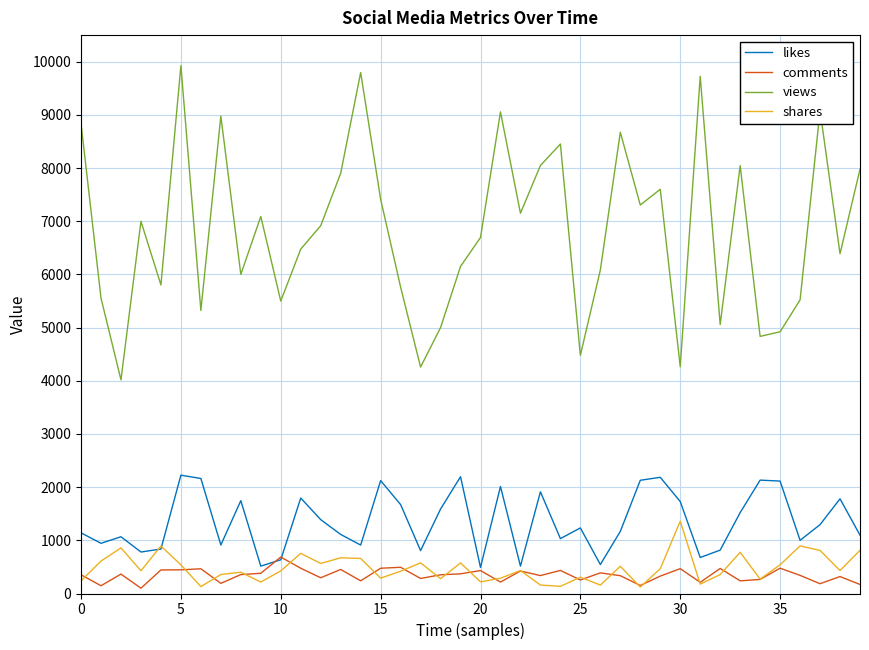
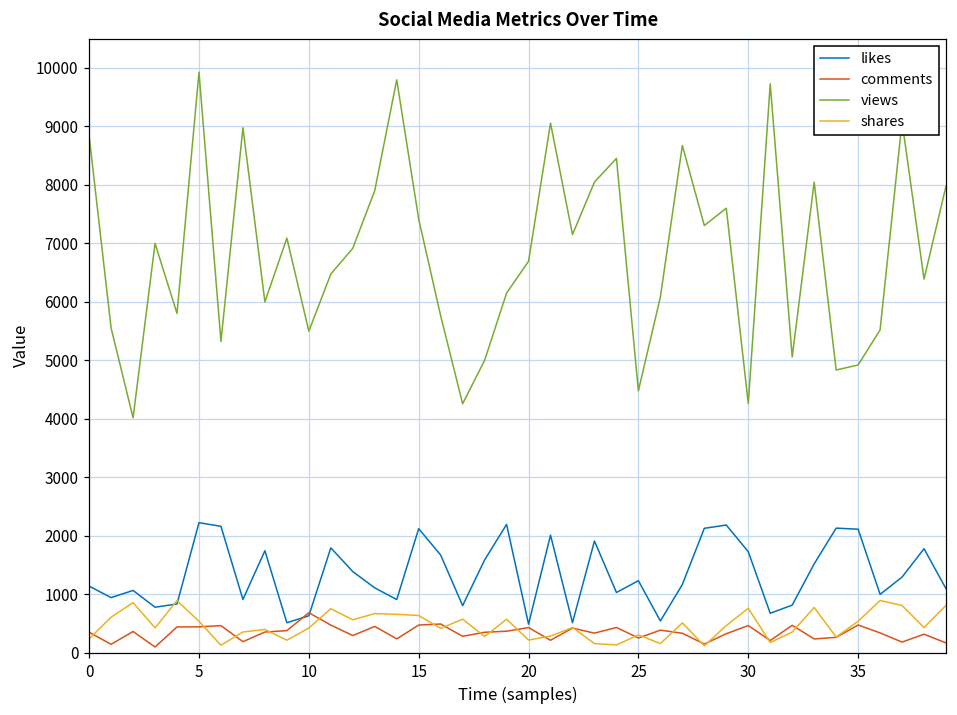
  {
    "likes": {
      "0": 1100,
      "5": 2200,
      "10": 600,
      "15": 2100,
      "20": 500,
      "25": 1200,
      "30": 1700,
      "35": 2100
    },
    "comments": {
      "0": 400,
      "5": 400,
      "10": 700,
      "15": 500,
      "20": 400,
      "25": 300,
      "30": 500,
      "35": 500
    },
    "views": {
      "0": 8800,
      "5": 9900,
      "10": 5500,
      "15": 7400,
      "20": 6700,
      "25": 4500,
      "30": 4300,
      "35": 4900
    },
    "shares": {
      "0": 200,
      "5": 500,
      "10": 400,
-     "15": 300,
+     "15": 600,
      "20": 200,
      "25": 300,
-     "30": 1400,
+     "30": 800,
      "35": 500
    }
  }
